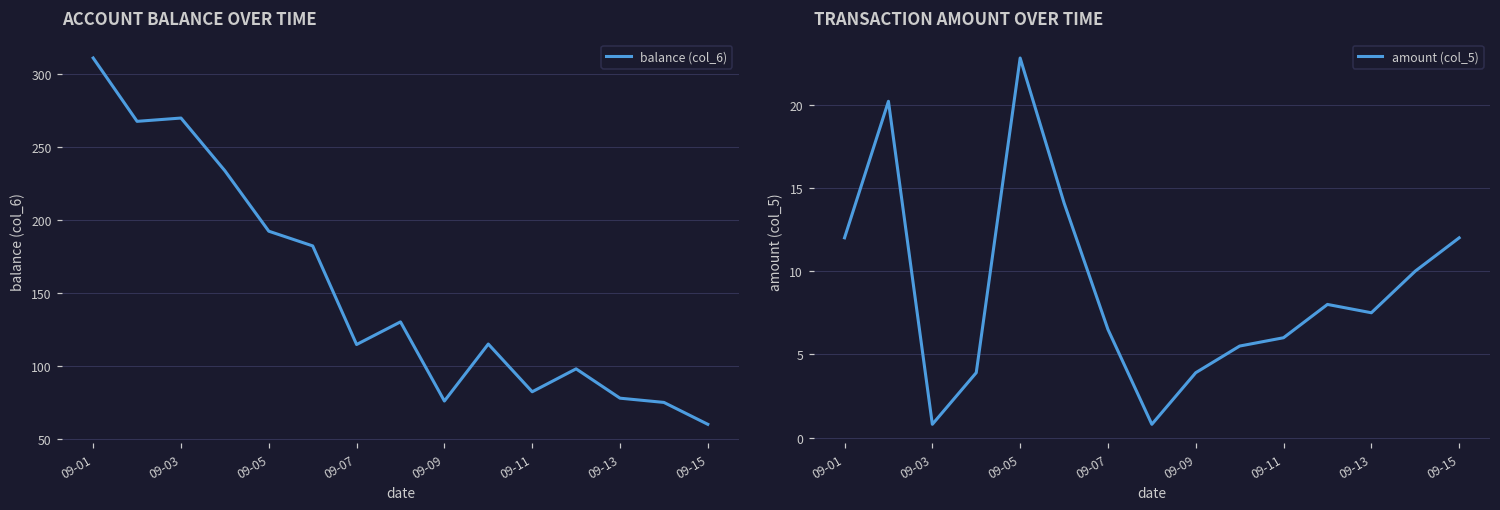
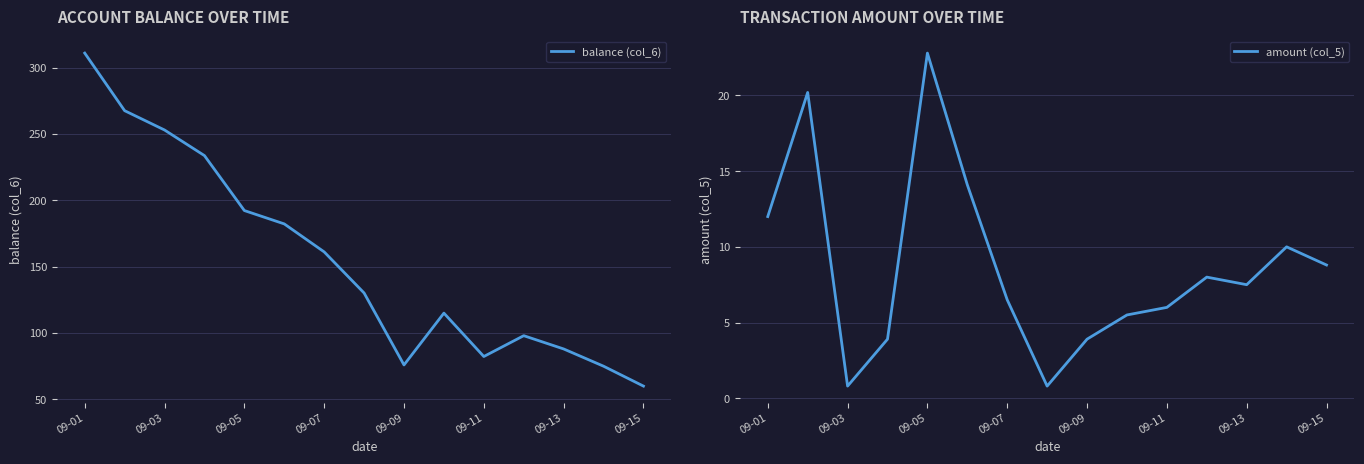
  {
    "ACCOUNT BALANCE OVER TIME": {
      "09-01": 311,
-     "09-03": 270,
+     "09-03": 253,
      "09-05": 192,
-     "09-07": 115,
+     "09-07": 161,
      "09-09": 76,
      "09-11": 82,
-     "09-13": 78,
+     "09-13": 88,
      "09-15": 60
    },
    "TRANSACTION AMOUNT OVER TIME": {
      "09-01": 12.0,
      "09-03": 0.8,
      "09-05": 22.8,
      "09-07": 6.5,
      "09-09": 3.9,
      "09-11": 6.0,
      "09-13": 7.5,
-     "09-15": 12.0
+     "09-15": 8.8
    }
  }
